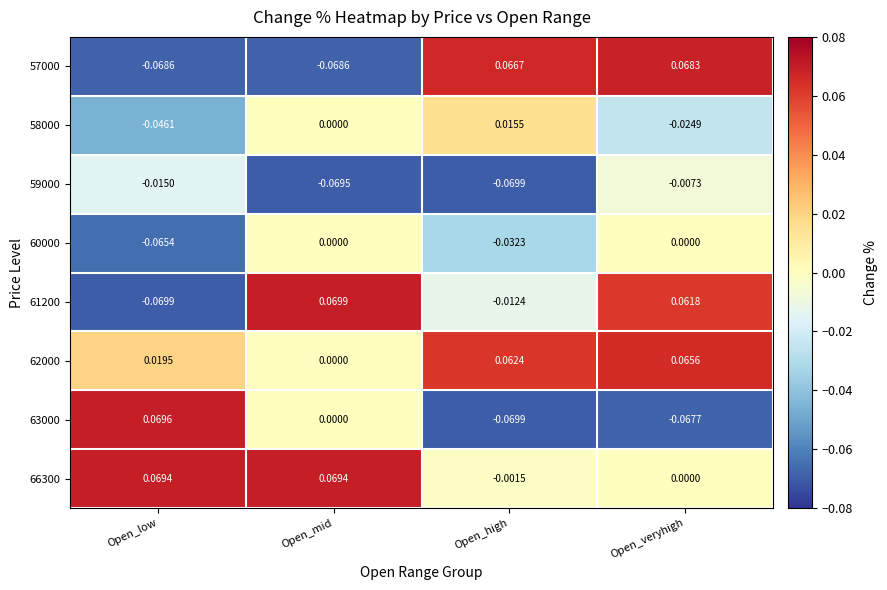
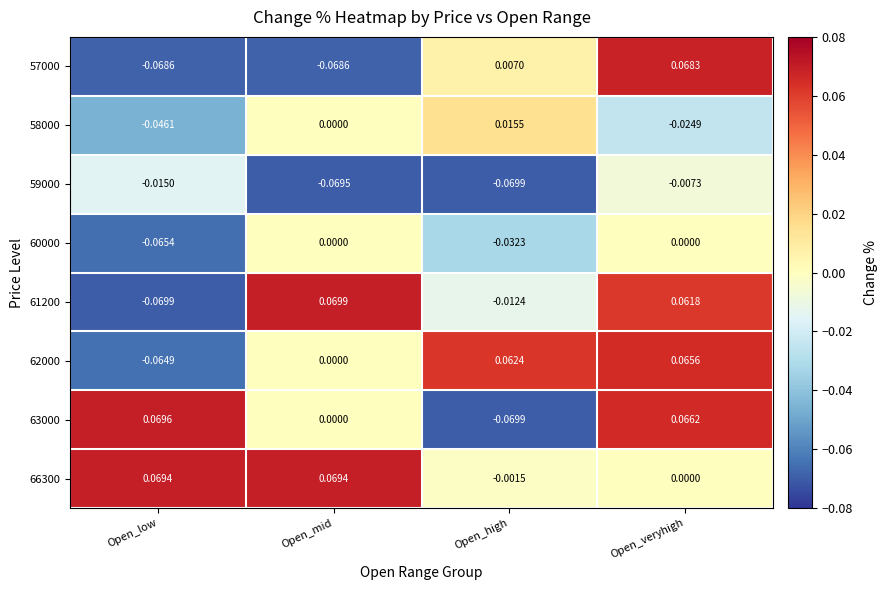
  {
    "57000": {
      "Open_low": -0.0686,
      "Open_mid": -0.0686,
-     "Open_high": 0.0667,
+     "Open_high": 0.0070,
      "Open_veryhigh": 0.0683
    },
    "58000": {
      "Open_low": -0.0461,
      "Open_mid": 0.0000,
      "Open_high": 0.0155,
      "Open_veryhigh": -0.0249
    },
    "59000": {
      "Open_low": -0.0150,
      "Open_mid": -0.0695,
      "Open_high": -0.0699,
      "Open_veryhigh": -0.0073
    },
    "60000": {
      "Open_low": -0.0654,
      "Open_mid": 0.0000,
      "Open_high": -0.0323,
      "Open_veryhigh": 0.0000
    },
    "61200": {
      "Open_low": -0.0699,
      "Open_mid": 0.0699,
      "Open_high": -0.0124,
      "Open_veryhigh": 0.0618
    },
    "62000": {
-     "Open_low": 0.0195,
+     "Open_low": -0.0649,
      "Open_mid": 0.0000,
      "Open_high": 0.0624,
      "Open_veryhigh": 0.0656
    },
    "63000": {
      "Open_low": 0.0696,
      "Open_mid": 0.0000,
      "Open_high": -0.0699,
-     "Open_veryhigh": -0.0677
+     "Open_veryhigh": 0.0662
    },
    "66300": {
      "Open_low": 0.0694,
      "Open_mid": 0.0694,
      "Open_high": -0.0015,
      "Open_veryhigh": 0.0000
    }
  }
